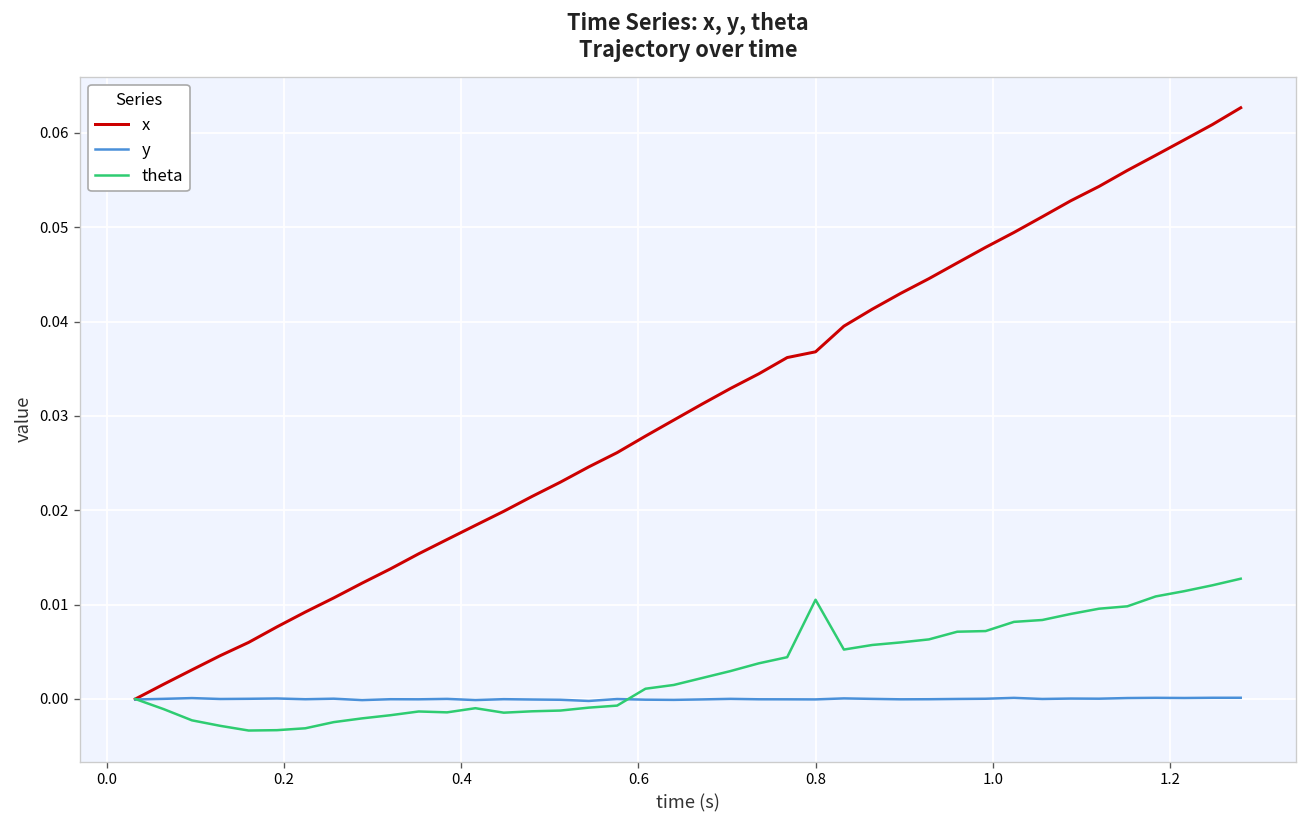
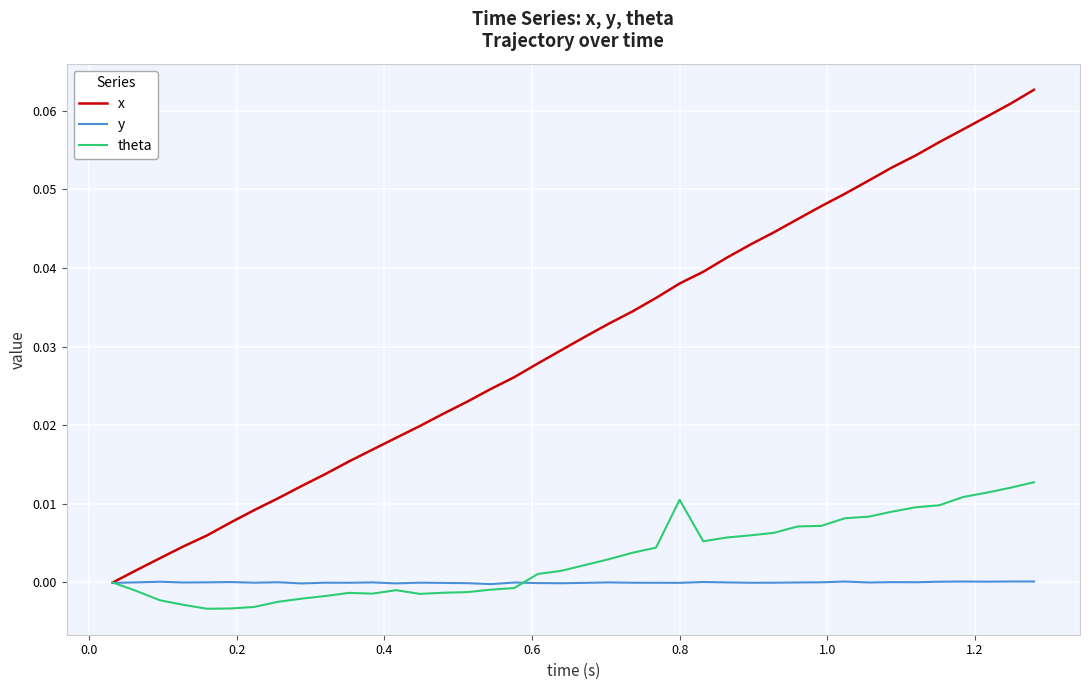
  {
    "x": {
-     "0.8": 0.037
+     "0.8": 0.038
    },
    "y": {
      "0.8": 0.000
    },
    "theta": {
      "0.8": 0.011
    }
  }
